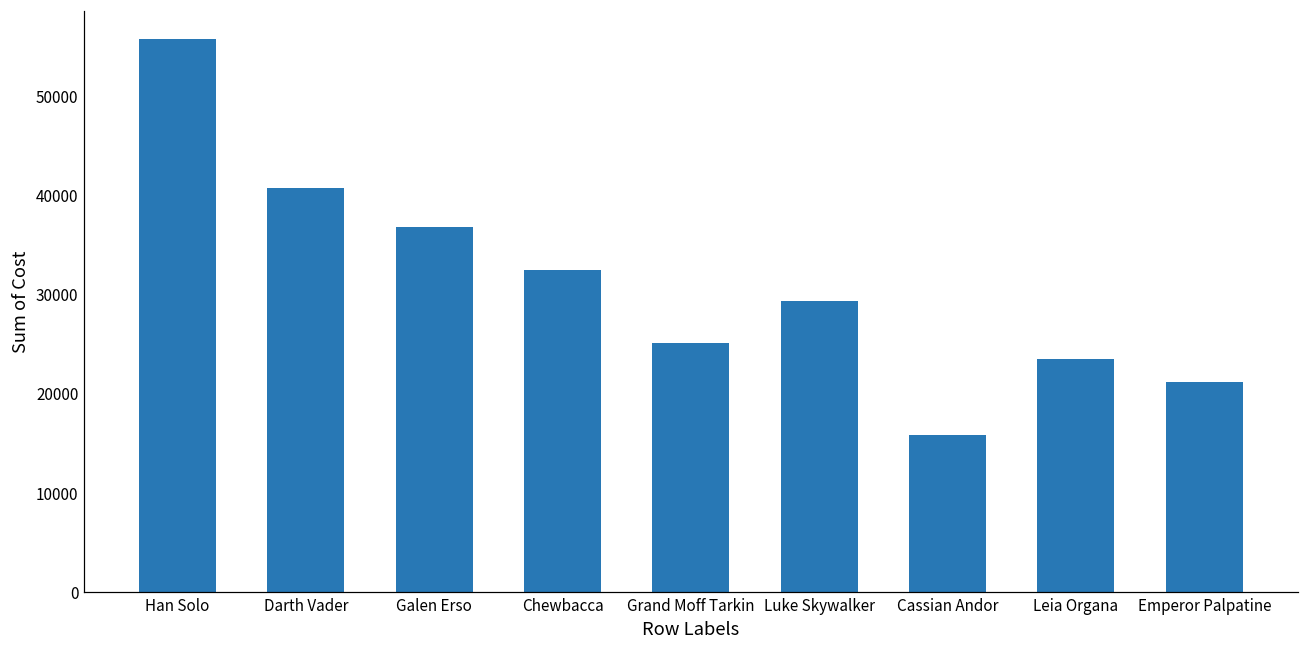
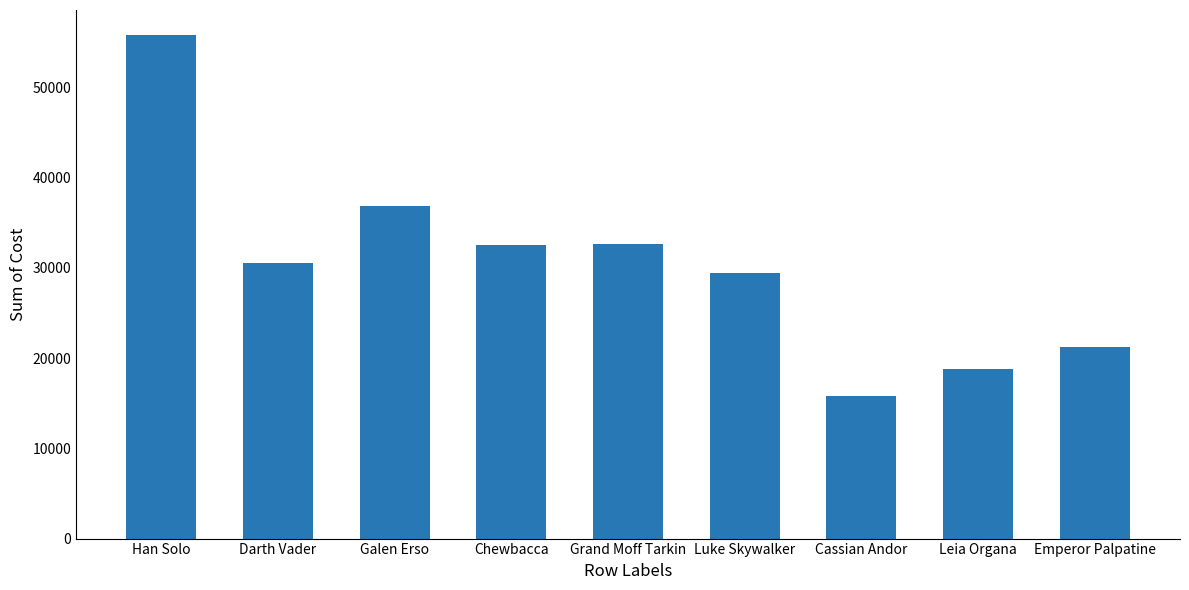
  {
    "Han Solo": 56000,
-   "Darth Vader": 41000,
+   "Darth Vader": 31000,
    "Galen Erso": 37000,
    "Chewbacca": 33000,
-   "Grand Moff Tarkin": 25000,
+   "Grand Moff Tarkin": 33000,
    "Luke Skywalker": 29000,
    "Cassian Andor": 16000,
-   "Leia Organa": 23000,
+   "Leia Organa": 19000,
    "Emperor Palpatine": 21000
  }
